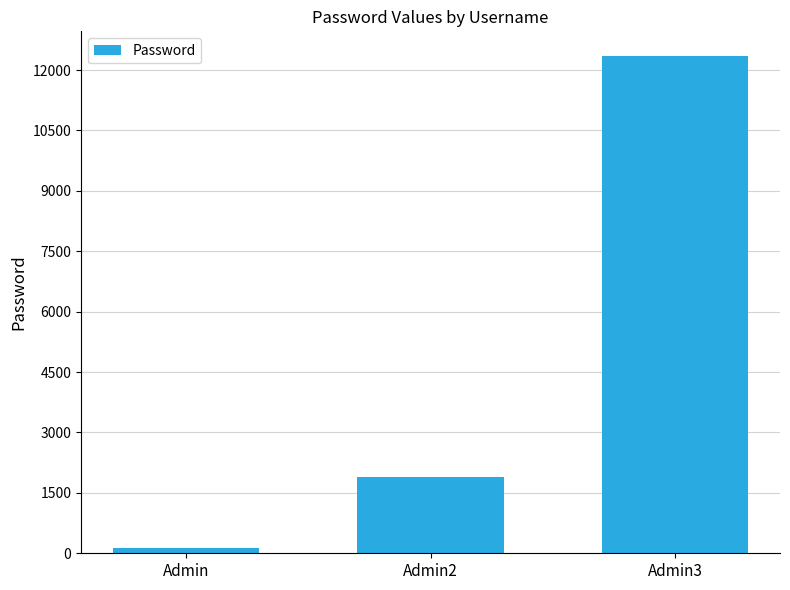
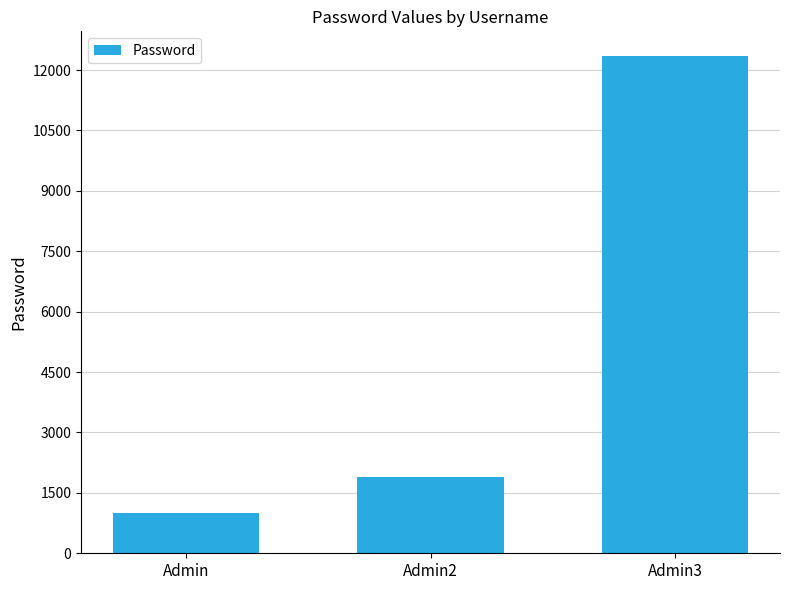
  {
-   "Admin": 100,
+   "Admin": 1000,
    "Admin2": 1900,
    "Admin3": 12300
  }
